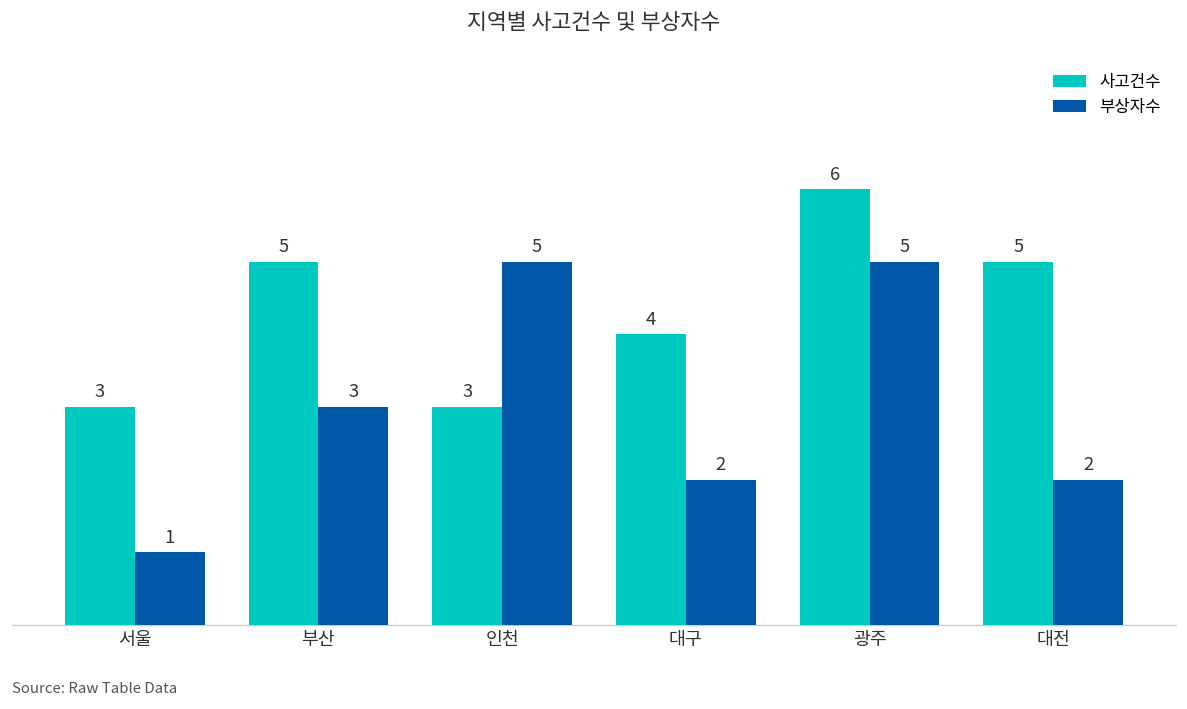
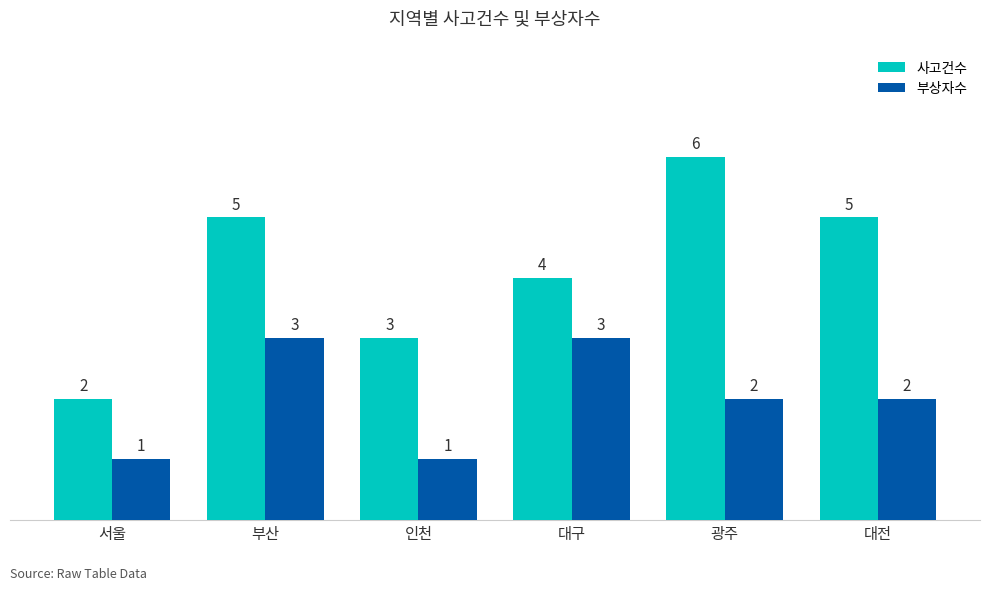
  {
    "사고건수": {
-     "서울": 3,
+     "서울": 2,
      "부산": 5,
      "인천": 3,
      "대구": 4,
      "광주": 6,
      "대전": 5
    },
    "부상자수": {
      "서울": 1,
      "부산": 3,
-     "인천": 5,
-     "대구": 2,
-     "광주": 5,
+     "인천": 1,
+     "대구": 3,
+     "광주": 2,
      "대전": 2
    }
  }
